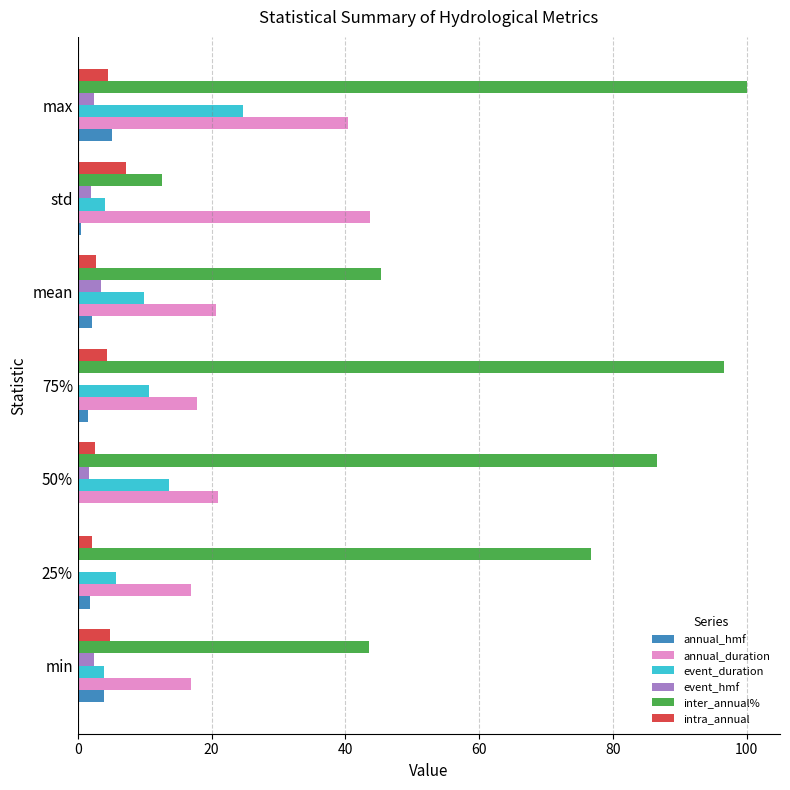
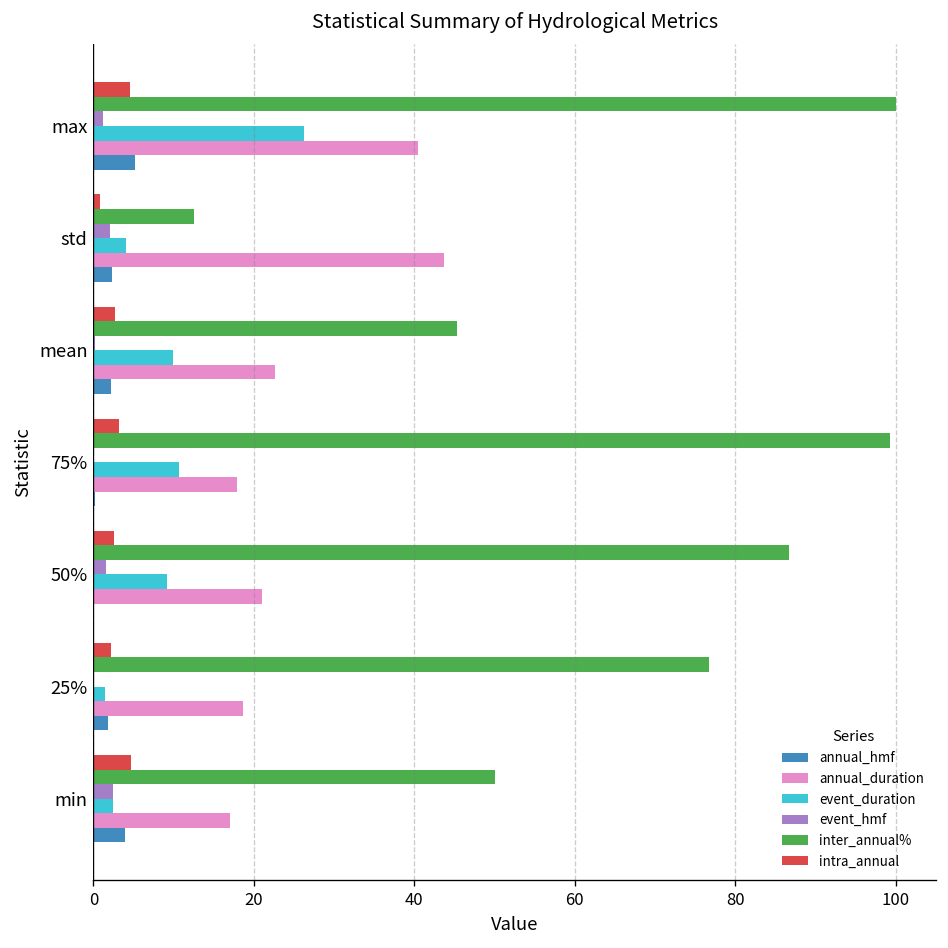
  {
    "annual_hmf": {
      "max": 5,
-     "std": 0,
+     "std": 2,
      "mean": 2,
-     "75%": 1,
+     "75%": 0,
      "25%": 2,
      "min": 4
    },
    "annual_duration": {
      "max": 40,
      "std": 44,
-     "mean": 21,
+     "mean": 23,
      "75%": 18,
      "50%": 21,
-     "25%": 17,
+     "25%": 19,
      "min": 17
    },
    "event_duration": {
-     "max": 25,
+     "max": 26,
      "std": 4,
      "mean": 10,
      "75%": 11,
-     "50%": 14,
-     "25%": 6,
-     "min": 4
+     "50%": 9,
+     "25%": 1,
+     "min": 2
    },
    "event_hmf": {
-     "max": 2,
+     "max": 1,
      "std": 2,
-     "mean": 4,
+     "mean": 0,
      "50%": 2,
      "min": 2
    },
    "inter_annual%": {
      "max": 100,
      "std": 13,
      "mean": 45,
-     "75%": 97,
+     "75%": 99,
      "50%": 87,
      "25%": 77,
-     "min": 44
+     "min": 50
    },
    "intra_annual": {
      "max": 5,
-     "std": 7,
+     "std": 1,
      "mean": 3,
-     "75%": 4,
+     "75%": 3,
      "50%": 3,
      "25%": 2,
      "min": 5
    }
  }
